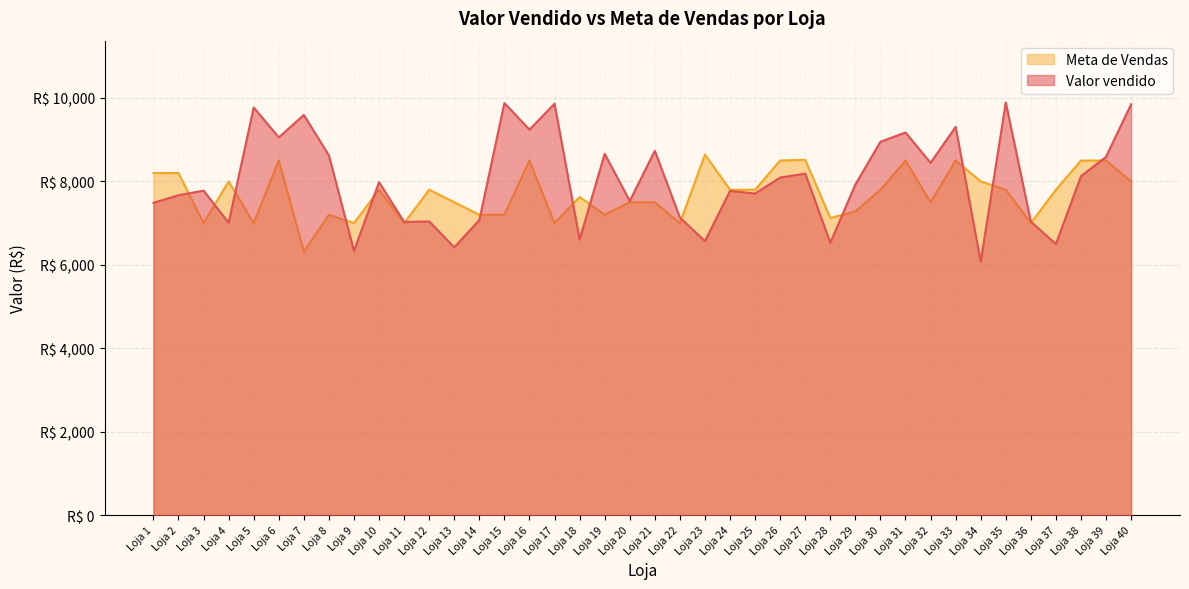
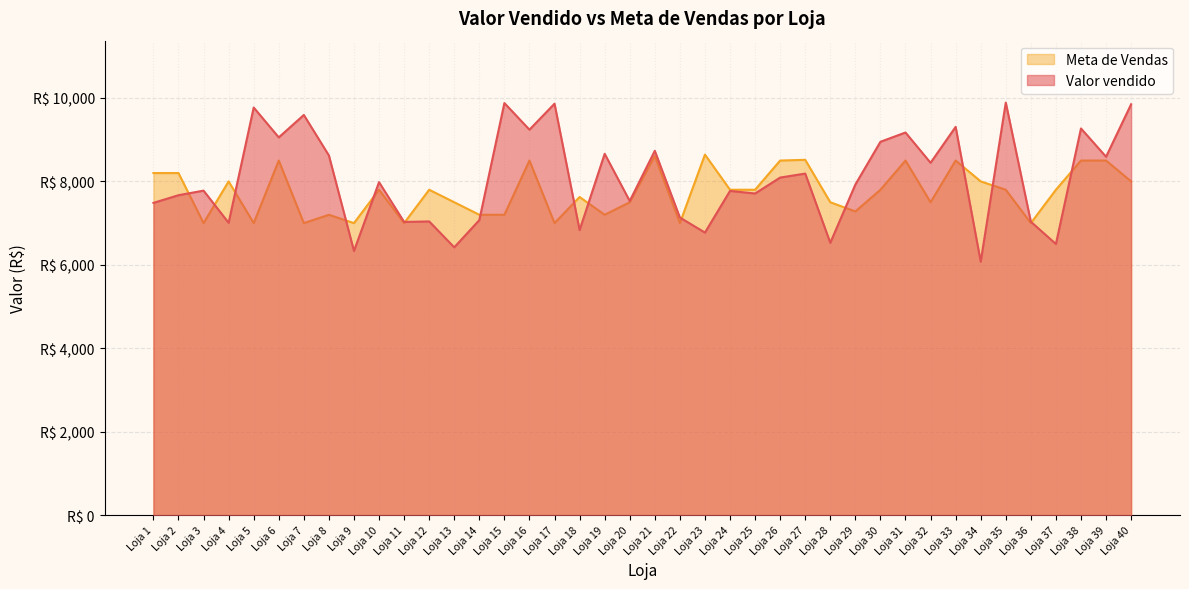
  {
    "Meta de Vendas": {
      "Loja 1": "R$ 8,200",
      "Loja 2": "R$ 8,200",
      "Loja 3": "R$ 7,000",
      "Loja 4": "R$ 8,000",
      "Loja 5": "R$ 7,000",
      "Loja 6": "R$ 8,500",
-     "Loja 7": "R$ 6,300",
+     "Loja 7": "R$ 7,000",
      "Loja 8": "R$ 7,200",
      "Loja 9": "R$ 7,000",
      "Loja 10": "R$ 7,800",
      "Loja 12": "R$ 7,800",
      "Loja 13": "R$ 7,500",
      "Loja 14": "R$ 7,200",
      "Loja 15": "R$ 7,200",
      "Loja 16": "R$ 8,500",
      "Loja 17": "R$ 7,000",
      "Loja 18": "R$ 7,600",
      "Loja 19": "R$ 7,200",
-     "Loja 21": "R$ 7,500",
+     "Loja 21": "R$ 8,600",
      "Loja 22": "R$ 7,000",
      "Loja 23": "R$ 8,600",
      "Loja 25": "R$ 7,800",
      "Loja 26": "R$ 8,500",
      "Loja 27": "R$ 8,500",
-     "Loja 28": "R$ 7,100",
+     "Loja 28": "R$ 7,500",
      "Loja 29": "R$ 7,300",
      "Loja 30": "R$ 7,800",
      "Loja 31": "R$ 8,500",
      "Loja 32": "R$ 7,500",
      "Loja 33": "R$ 8,500",
      "Loja 34": "R$ 8,000",
      "Loja 35": "R$ 7,800",
      "Loja 37": "R$ 7,800",
      "Loja 38": "R$ 8,500",
      "Loja 39": "R$ 8,500",
      "Loja 40": "R$ 8,000"
    },
    "Valor vendido": {
      "Loja 1": "R$ 7,500",
      "Loja 2": "R$ 7,700",
      "Loja 3": "R$ 7,800",
      "Loja 4": "R$ 7,000",
      "Loja 5": "R$ 9,800",
      "Loja 6": "R$ 9,100",
      "Loja 7": "R$ 9,600",
      "Loja 8": "R$ 8,600",
      "Loja 9": "R$ 6,300",
      "Loja 10": "R$ 8,000",
      "Loja 12": "R$ 7,000",
      "Loja 13": "R$ 6,400",
      "Loja 14": "R$ 7,100",
      "Loja 15": "R$ 9,900",
      "Loja 16": "R$ 9,200",
      "Loja 17": "R$ 9,900",
-     "Loja 18": "R$ 6,600",
+     "Loja 18": "R$ 6,800",
      "Loja 19": "R$ 8,700",
      "Loja 21": "R$ 8,700",
      "Loja 22": "R$ 7,100",
-     "Loja 23": "R$ 6,600",
+     "Loja 23": "R$ 6,800",
      "Loja 25": "R$ 7,700",
      "Loja 26": "R$ 8,100",
      "Loja 27": "R$ 8,200",
      "Loja 28": "R$ 6,500",
      "Loja 29": "R$ 7,900",
      "Loja 30": "R$ 8,900",
      "Loja 31": "R$ 9,200",
      "Loja 32": "R$ 8,400",
      "Loja 33": "R$ 9,300",
      "Loja 34": "R$ 6,100",
      "Loja 35": "R$ 9,900",
      "Loja 37": "R$ 6,500",
-     "Loja 38": "R$ 8,100",
+     "Loja 38": "R$ 9,300",
      "Loja 39": "R$ 8,600",
      "Loja 40": "R$ 9,800"
    }
  }
